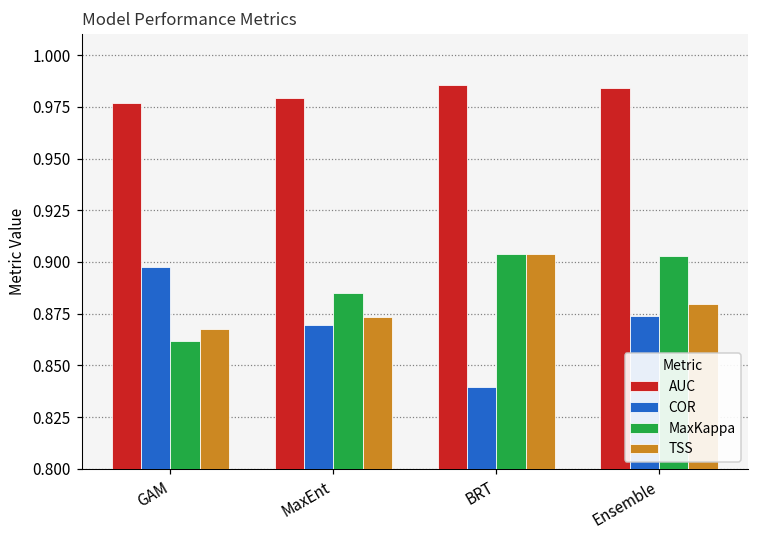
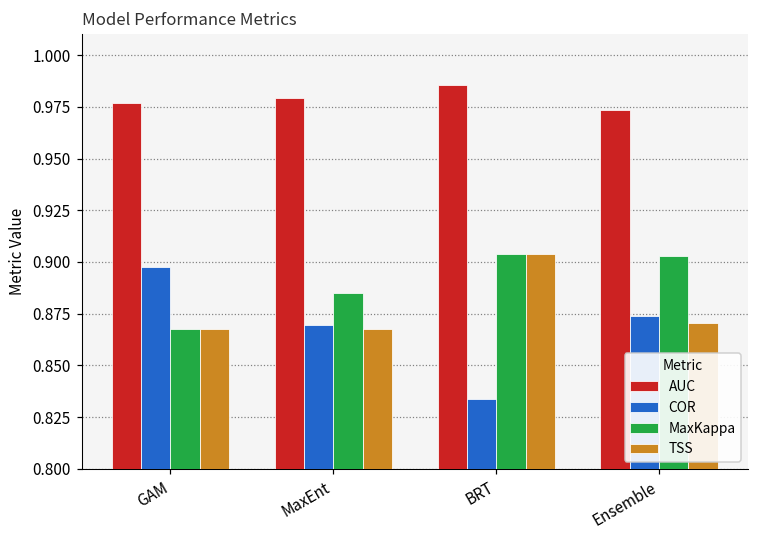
  {
    "AUC": {
      "GAM": 0.977,
      "MaxEnt": 0.979,
      "BRT": 0.986,
-     "Ensemble": 0.984
+     "Ensemble": 0.973
    },
    "COR": {
      "GAM": 0.898,
      "MaxEnt": 0.870,
-     "BRT": 0.840,
+     "BRT": 0.834,
      "Ensemble": 0.874
    },
    "MaxKappa": {
-     "GAM": 0.862,
+     "GAM": 0.867,
      "MaxEnt": 0.885,
      "BRT": 0.904,
      "Ensemble": 0.903
    },
    "TSS": {
      "GAM": 0.867,
-     "MaxEnt": 0.873,
+     "MaxEnt": 0.867,
      "BRT": 0.904,
-     "Ensemble": 0.880
+     "Ensemble": 0.870
    }
  }
